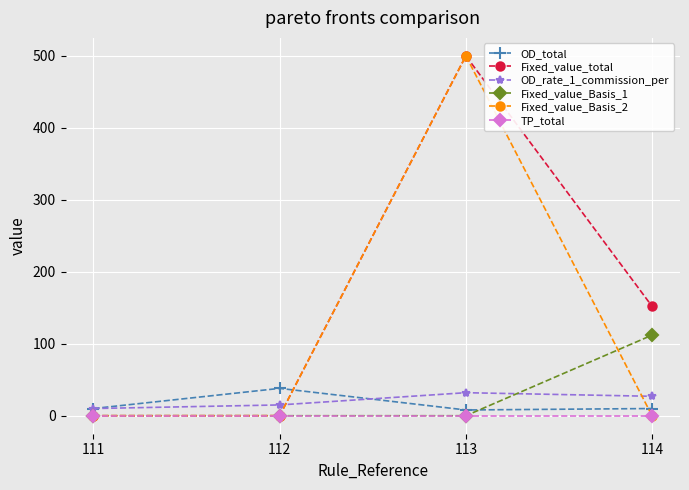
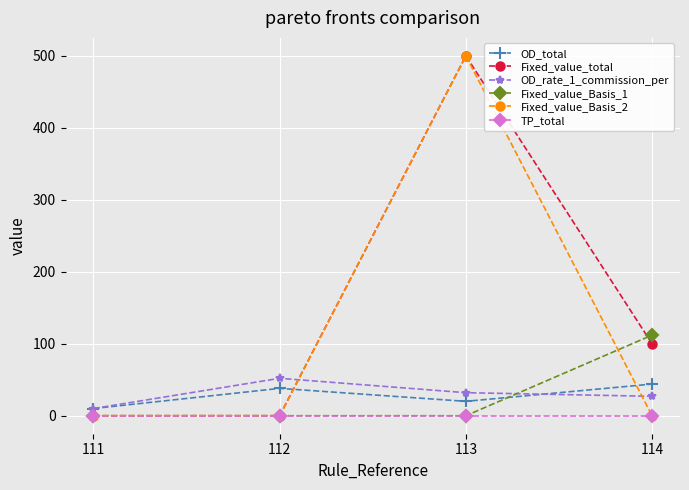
  {
    "OD_total": {
      "112": 40,
-     "113": 10,
-     "114": 10
+     "113": 20,
+     "114": 40
    },
    "Fixed_value_total": {
-     "114": 150
+     "114": 100
    },
    "OD_rate_1_commission_per": {
-     "112": 20,
+     "112": 50,
      "113": 30,
      "114": 30
    },
    "Fixed_value_Basis_1": {
      "114": 110
    }
  }
